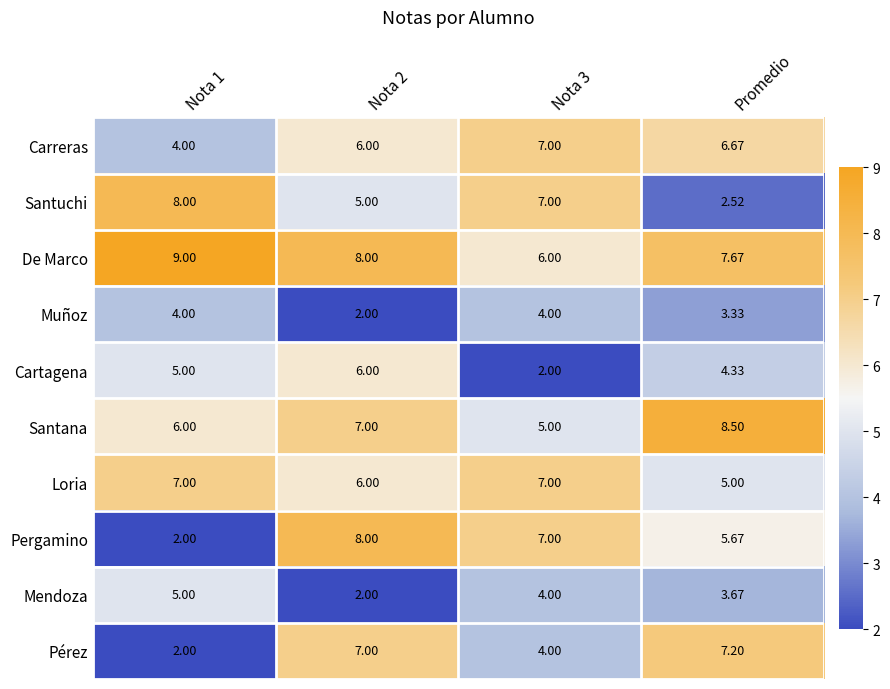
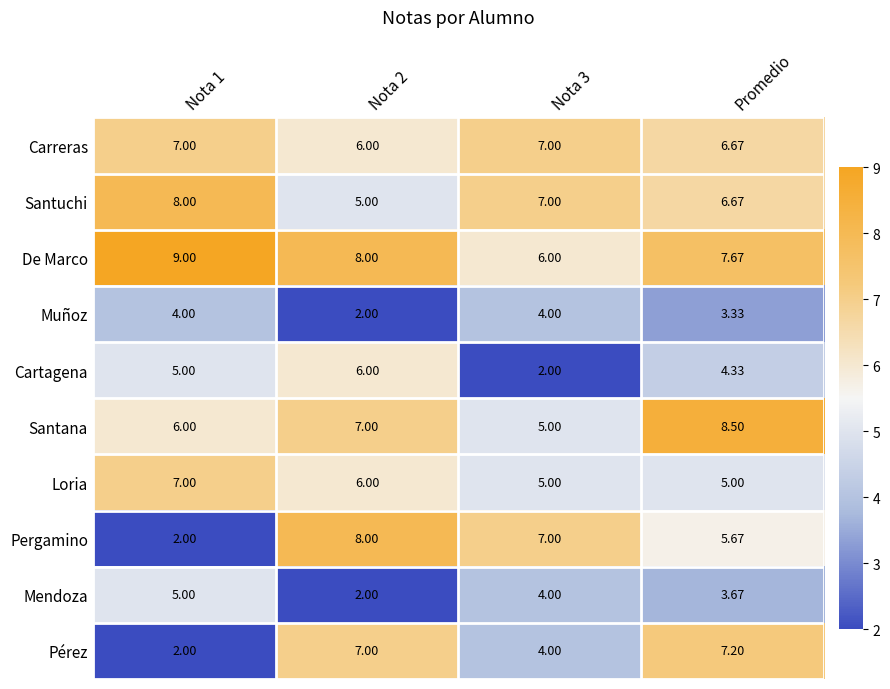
  {
    "Carreras": {
-     "Nota 1": 4.00,
+     "Nota 1": 7.00,
      "Nota 2": 6.00,
      "Nota 3": 7.00,
      "Promedio": 6.67
    },
    "Santuchi": {
      "Nota 1": 8.00,
      "Nota 2": 5.00,
      "Nota 3": 7.00,
-     "Promedio": 2.52
+     "Promedio": 6.67
    },
    "De Marco": {
      "Nota 1": 9.00,
      "Nota 2": 8.00,
      "Nota 3": 6.00,
      "Promedio": 7.67
    },
    "Muñoz": {
      "Nota 1": 4.00,
      "Nota 2": 2.00,
      "Nota 3": 4.00,
      "Promedio": 3.33
    },
    "Cartagena": {
      "Nota 1": 5.00,
      "Nota 2": 6.00,
      "Nota 3": 2.00,
      "Promedio": 4.33
    },
    "Santana": {
      "Nota 1": 6.00,
      "Nota 2": 7.00,
      "Nota 3": 5.00,
      "Promedio": 8.50
    },
    "Loria": {
      "Nota 1": 7.00,
      "Nota 2": 6.00,
-     "Nota 3": 7.00,
+     "Nota 3": 5.00,
      "Promedio": 5.00
    },
    "Pergamino": {
      "Nota 1": 2.00,
      "Nota 2": 8.00,
      "Nota 3": 7.00,
      "Promedio": 5.67
    },
    "Mendoza": {
      "Nota 1": 5.00,
      "Nota 2": 2.00,
      "Nota 3": 4.00,
      "Promedio": 3.67
    },
    "Pérez": {
      "Nota 1": 2.00,
      "Nota 2": 7.00,
      "Nota 3": 4.00,
      "Promedio": 7.20
    }
  }
